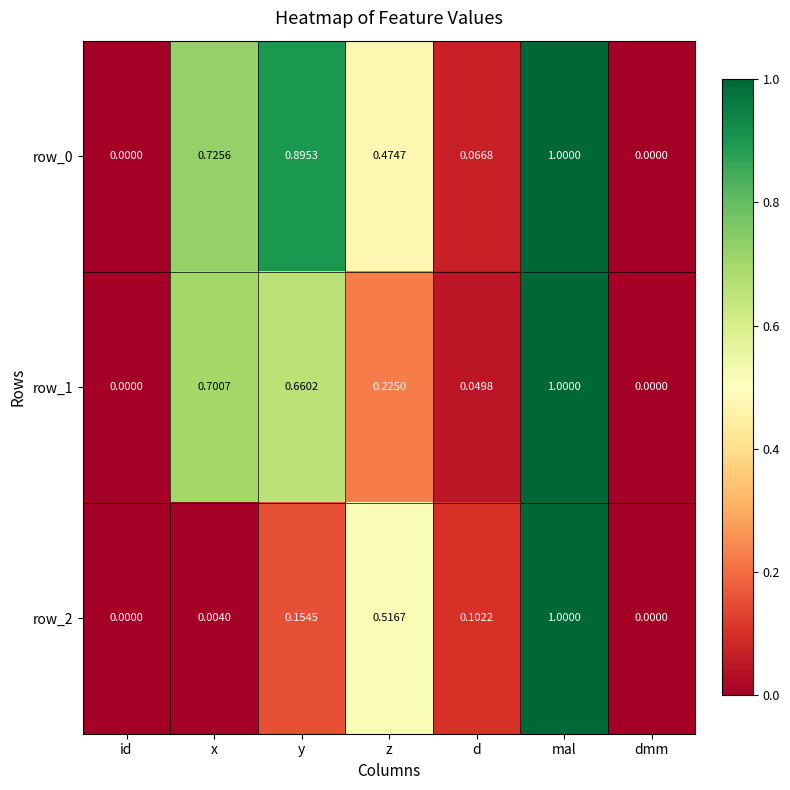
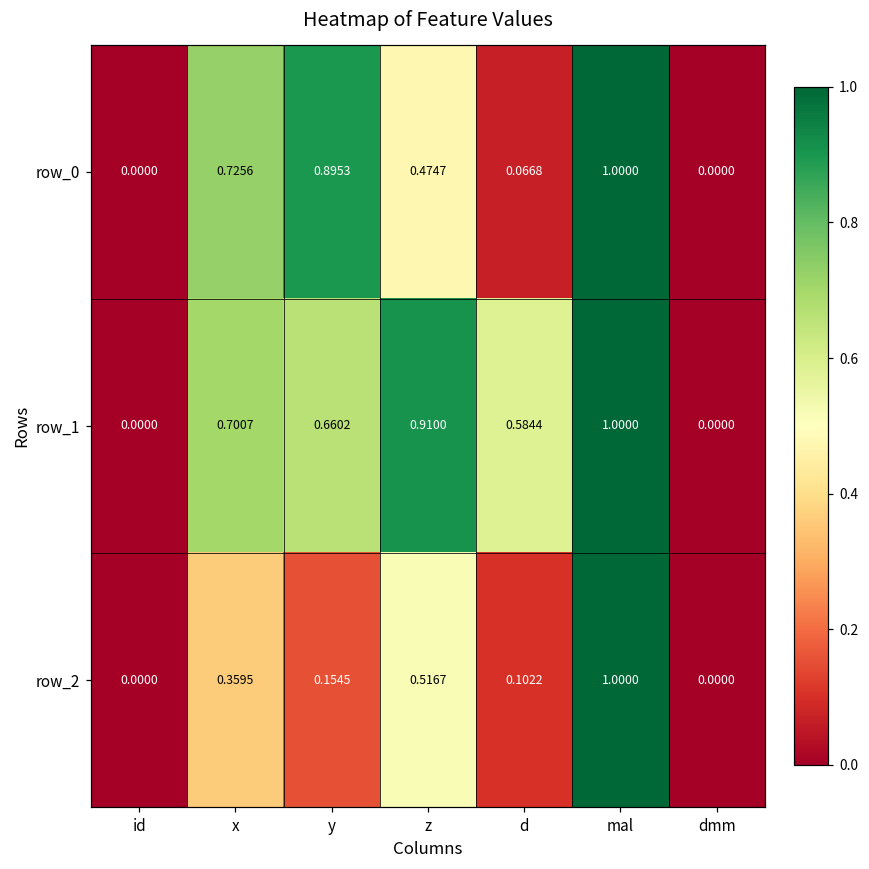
  {
    "row_0": {
      "id": 0.0000,
      "x": 0.7256,
      "y": 0.8953,
      "z": 0.4747,
      "d": 0.0668,
      "mal": 1.0000,
      "dmm": 0.0000
    },
    "row_1": {
      "id": 0.0000,
      "x": 0.7007,
      "y": 0.6602,
-     "z": 0.2250,
-     "d": 0.0498,
+     "z": 0.9100,
+     "d": 0.5844,
      "mal": 1.0000,
      "dmm": 0.0000
    },
    "row_2": {
      "id": 0.0000,
-     "x": 0.0040,
+     "x": 0.3595,
      "y": 0.1545,
      "z": 0.5167,
      "d": 0.1022,
      "mal": 1.0000,
      "dmm": 0.0000
    }
  }
